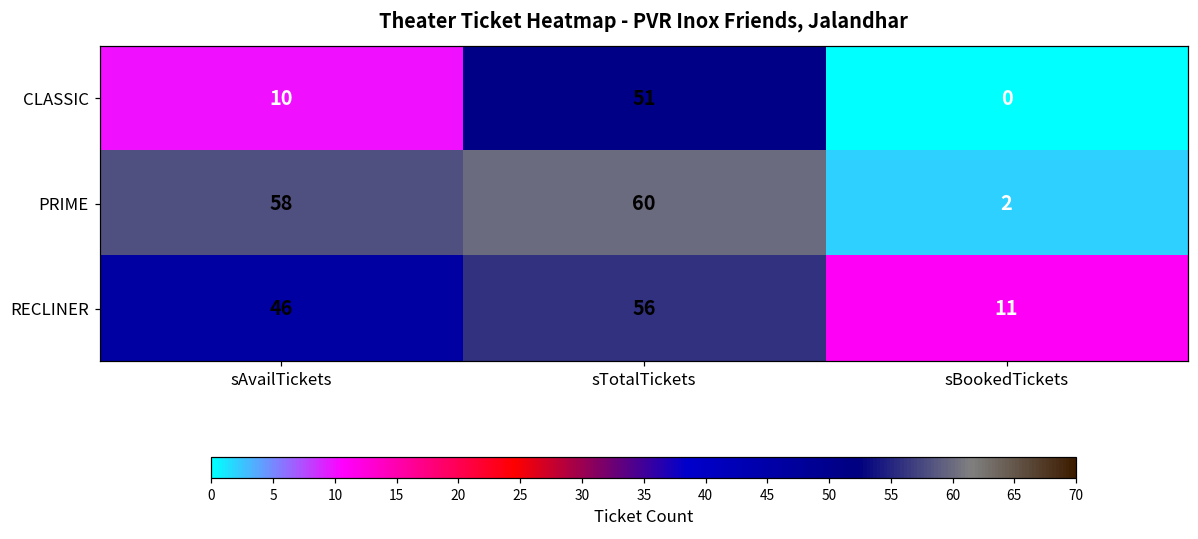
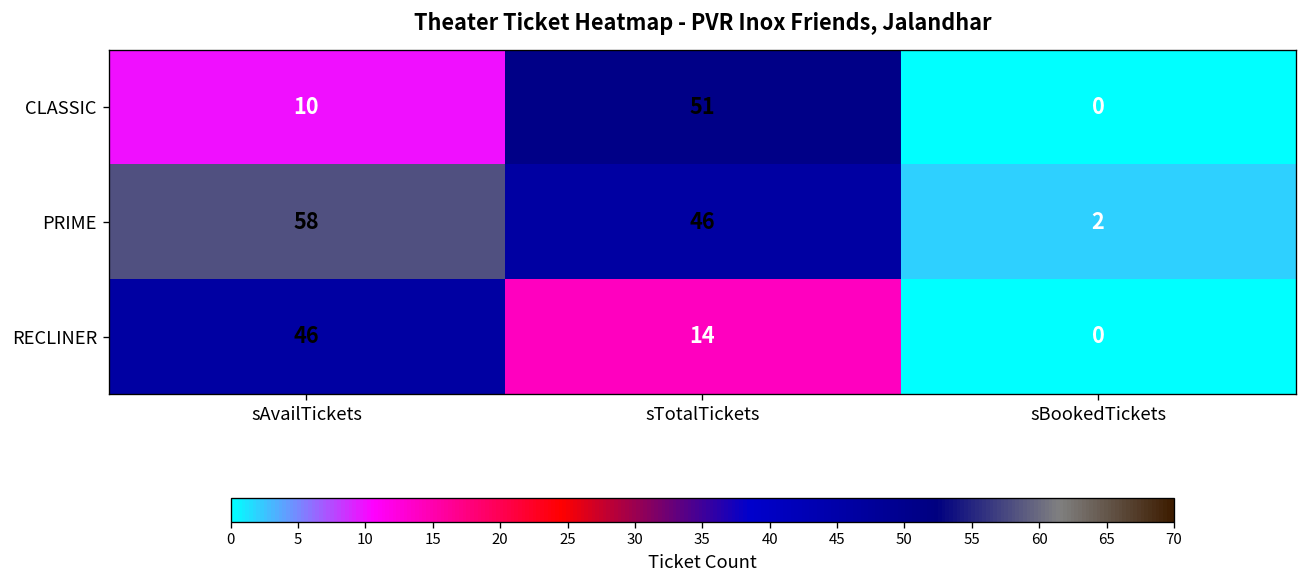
  {
    "CLASSIC": {
      "sAvailTickets": 10,
      "sTotalTickets": 51,
      "sBookedTickets": 0
    },
    "PRIME": {
      "sAvailTickets": 58,
-     "sTotalTickets": 60,
+     "sTotalTickets": 46,
      "sBookedTickets": 2
    },
    "RECLINER": {
      "sAvailTickets": 46,
-     "sTotalTickets": 56,
-     "sBookedTickets": 11
+     "sTotalTickets": 14,
+     "sBookedTickets": 0
    }
  }
